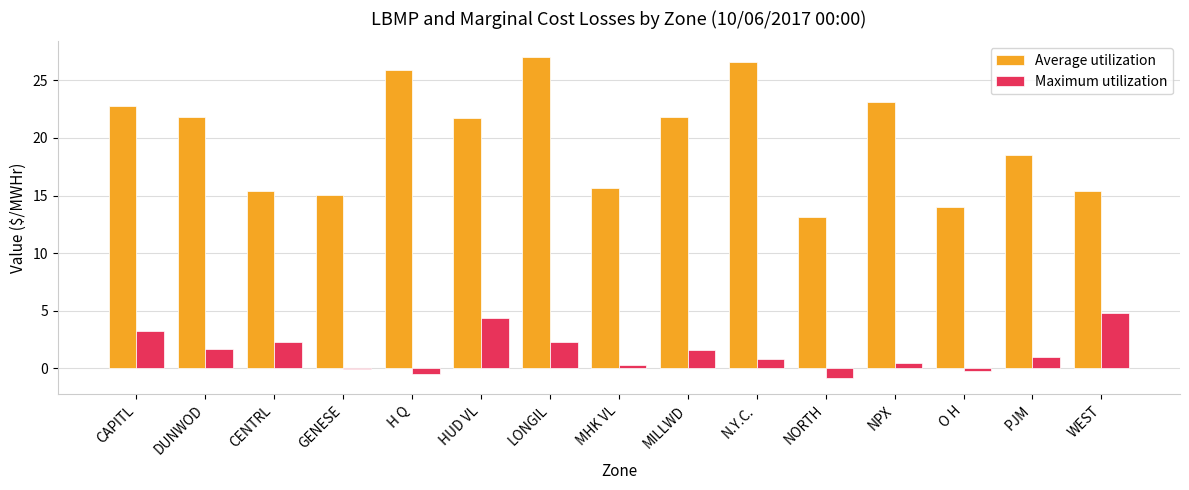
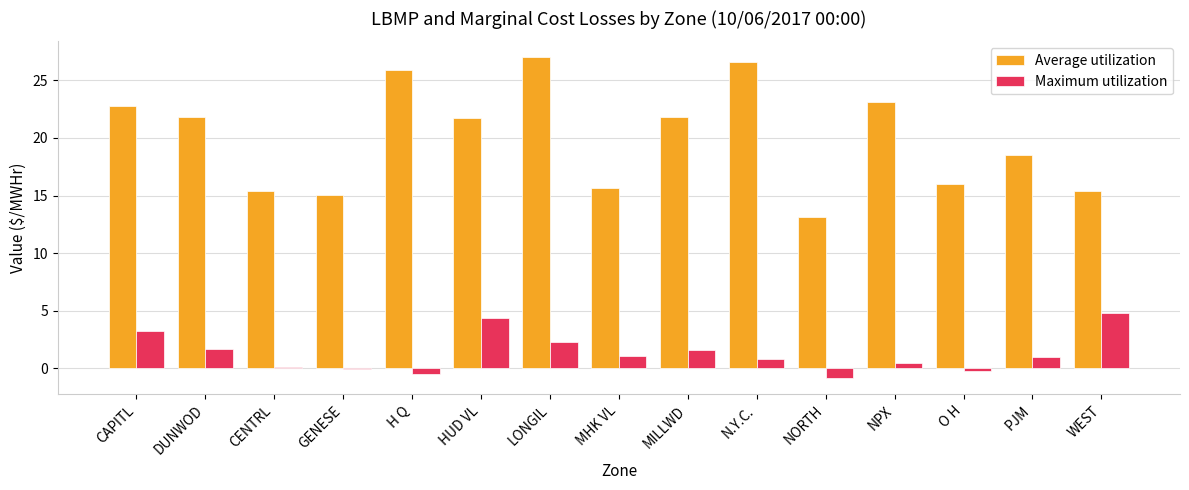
  {
    "Average utilization": {
      "CAPITL": 23,
      "DUNWOD": 22,
      "CENTRL": 15.4,
      "GENESE": 15,
      "H Q": 26,
      "HUD VL": 21.7,
      "LONGIL": 27,
      "MHK VL": 15.6,
      "MILLWD": 22,
      "N.Y.C.": 26.6,
      "NORTH": 13,
      "NPX": 23,
-     "O H": 14,
+     "O H": 16,
      "PJM": 18.5,
      "WEST": 15.4
    },
    "Maximum utilization": {
      "CAPITL": 3.2,
      "DUNWOD": 1.6,
-     "CENTRL": 2.3,
+     "CENTRL": 0.1,
      "H Q": -0.5,
      "HUD VL": 4.3,
      "LONGIL": 2.3,
-     "MHK VL": 0.3,
+     "MHK VL": 1.0,
      "MILLWD": 1.6,
      "N.Y.C.": 0.8,
      "NORTH": -0.9,
      "NPX": 0.4,
      "PJM": 1.0,
      "WEST": 4.8
    }
  }
